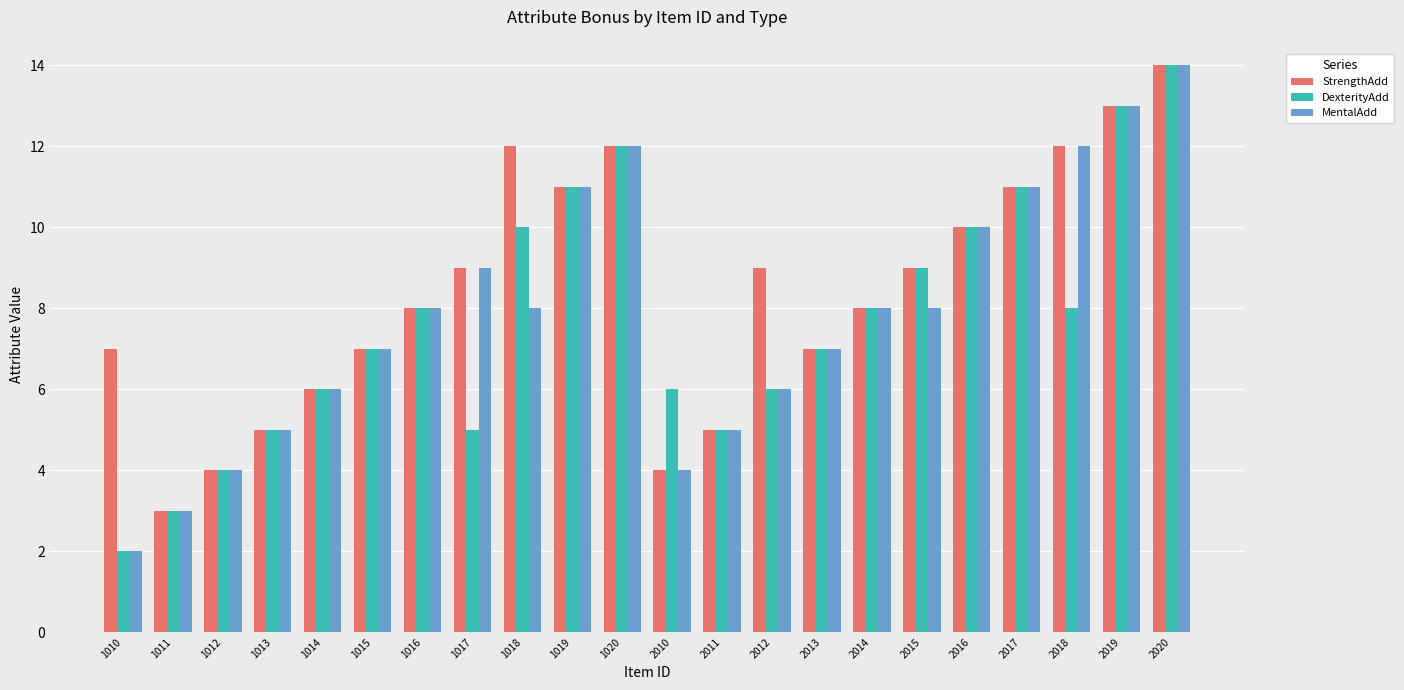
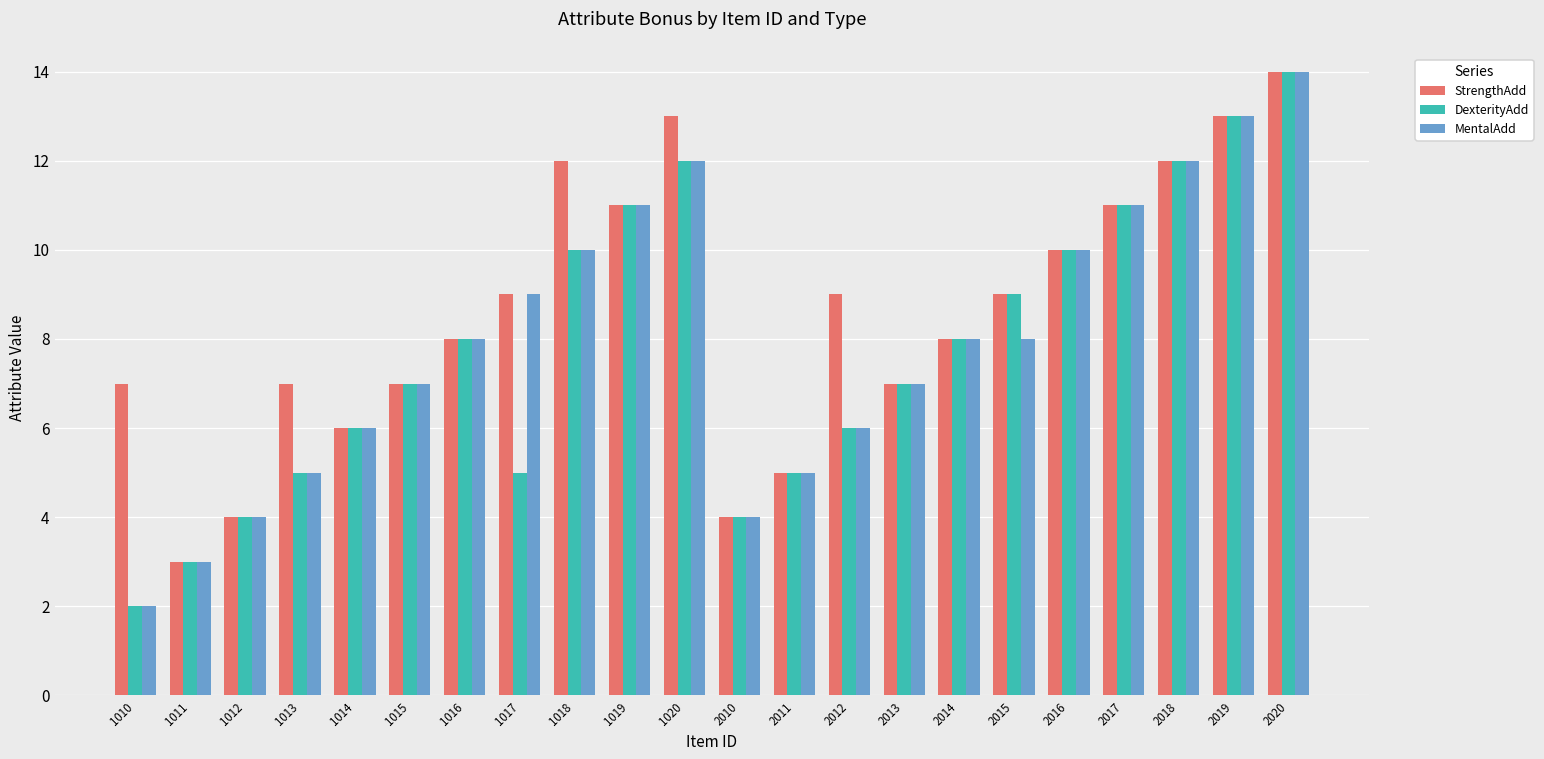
  {
    "StrengthAdd": {
      "1010": 7,
      "1011": 3,
      "1012": 4,
-     "1013": 5,
+     "1013": 7,
      "1014": 6,
      "1015": 7,
      "1016": 8,
      "1017": 9,
      "1018": 12,
      "1019": 11,
-     "1020": 12,
+     "1020": 13,
      "2010": 4,
      "2011": 5,
      "2012": 9,
      "2013": 7,
      "2014": 8,
      "2015": 9,
      "2016": 10,
      "2017": 11,
      "2018": 12,
      "2019": 13,
      "2020": 14
    },
    "DexterityAdd": {
      "1010": 2,
      "1011": 3,
      "1012": 4,
      "1013": 5,
      "1014": 6,
      "1015": 7,
      "1016": 8,
      "1017": 5,
      "1018": 10,
      "1019": 11,
      "1020": 12,
-     "2010": 6,
+     "2010": 4,
      "2011": 5,
      "2012": 6,
      "2013": 7,
      "2014": 8,
      "2015": 9,
      "2016": 10,
      "2017": 11,
-     "2018": 8,
+     "2018": 12,
      "2019": 13,
      "2020": 14
    },
    "MentalAdd": {
      "1010": 2,
      "1011": 3,
      "1012": 4,
      "1013": 5,
      "1014": 6,
      "1015": 7,
      "1016": 8,
      "1017": 9,
-     "1018": 8,
+     "1018": 10,
      "1019": 11,
      "1020": 12,
      "2010": 4,
      "2011": 5,
      "2012": 6,
      "2013": 7,
      "2014": 8,
      "2015": 8,
      "2016": 10,
      "2017": 11,
      "2018": 12,
      "2019": 13,
      "2020": 14
    }
  }
